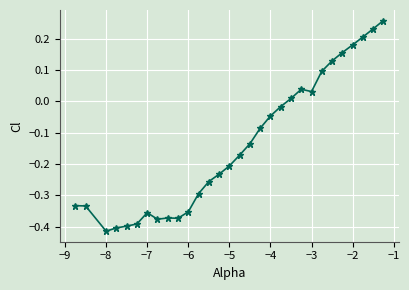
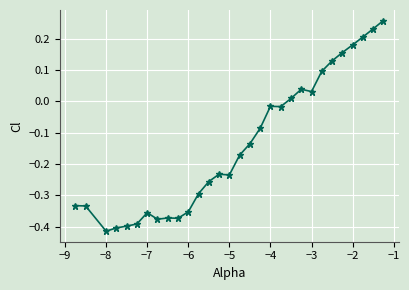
  {
    "−8": -0.41,
    "−7": -0.36,
    "−6": -0.35,
-   "−5": -0.21,
-   "−4": -0.05,
+   "−5": -0.23,
+   "−4": -0.02,
    "−3": 0.03,
    "−2": 0.18
  }
